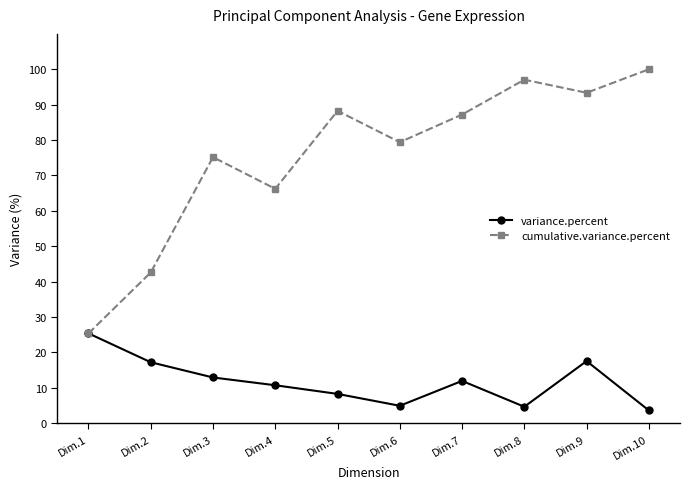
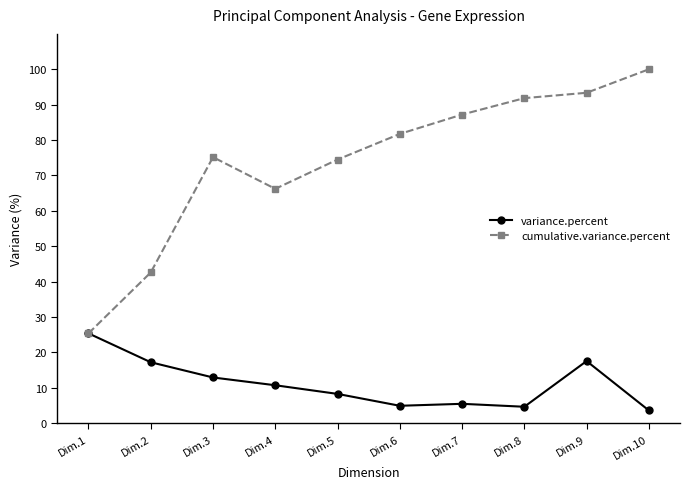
  {
    "variance.percent": {
      "Dim.2": 17,
      "Dim.3": 13,
      "Dim.4": 11,
      "Dim.5": 8,
      "Dim.6": 5,
-     "Dim.7": 12,
+     "Dim.7": 5,
      "Dim.8": 5,
      "Dim.9": 18,
      "Dim.10": 4
    },
    "cumulative.variance.percent": {
      "Dim.2": 43,
      "Dim.3": 75,
      "Dim.4": 66,
-     "Dim.5": 88,
-     "Dim.6": 79,
+     "Dim.5": 74,
+     "Dim.6": 82,
      "Dim.7": 87,
-     "Dim.8": 97,
+     "Dim.8": 92,
      "Dim.9": 93,
      "Dim.10": 100
    }
  }
